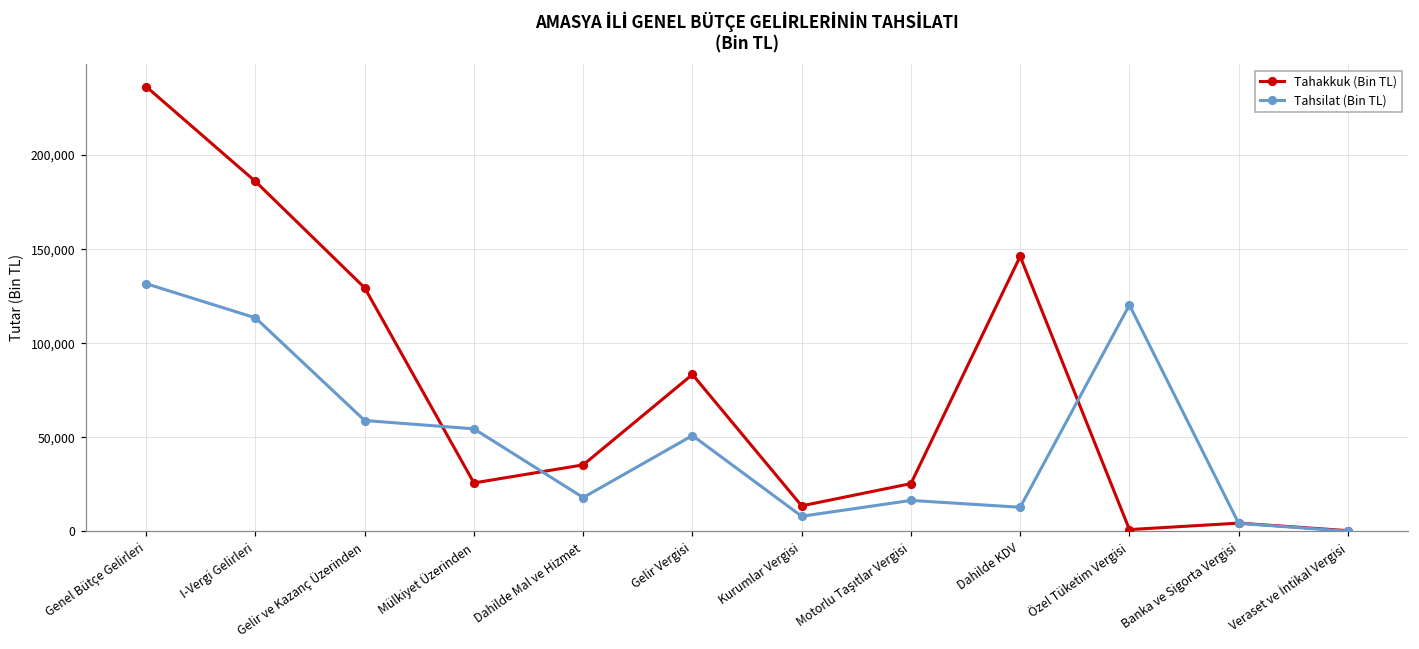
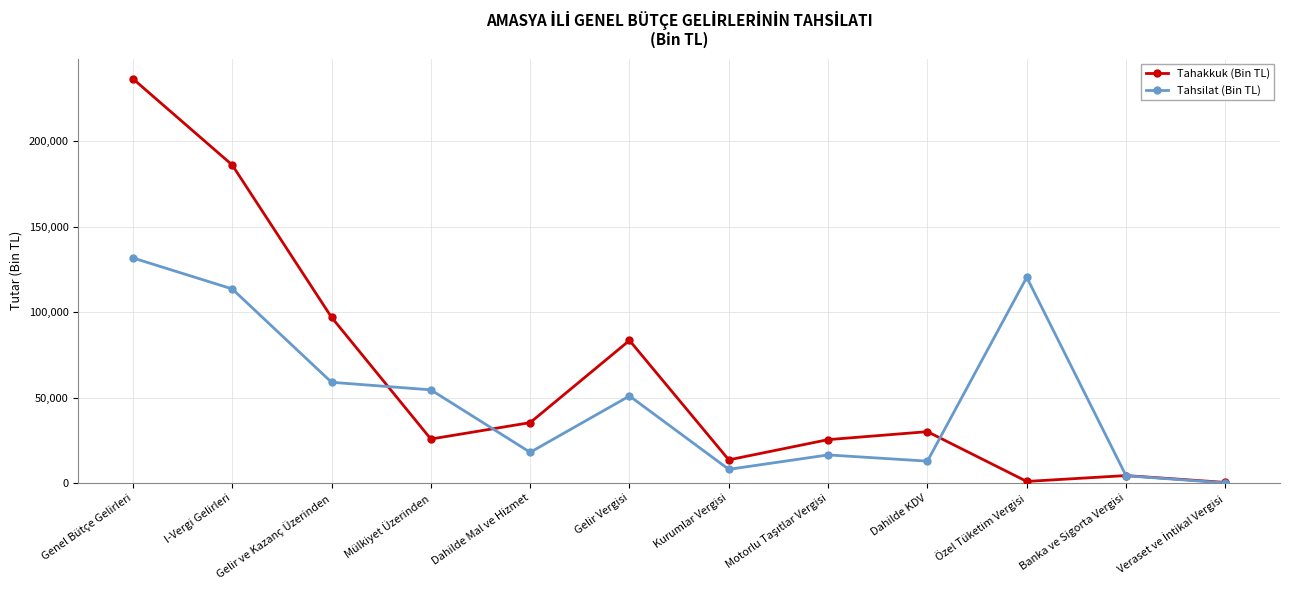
  {
    "Tahakkuk (Bin TL)": {
      "Genel Bütçe Gelirleri": "236,000",
      "I-Vergi Gelirleri": "186,000",
-     "Gelir ve Kazanç Üzerinden": "129,000",
+     "Gelir ve Kazanç Üzerinden": "97,000",
      "Mülkiyet Üzerinden": "26,000",
      "Dahilde Mal ve Hizmet": "35,000",
      "Gelir Vergisi": "83,000",
      "Kurumlar Vergisi": "14,000",
      "Motorlu Taşıtlar Vergisi": "25,000",
-     "Dahilde KDV": "146,000",
+     "Dahilde KDV": "30,000",
      "Özel Tüketim Vergisi": "1,000"
    },
    "Tahsilat (Bin TL)": {
      "Genel Bütçe Gelirleri": "132,000",
      "I-Vergi Gelirleri": "114,000",
      "Gelir ve Kazanç Üzerinden": "59,000",
      "Mülkiyet Üzerinden": "54,000",
      "Dahilde Mal ve Hizmet": "18,000",
      "Gelir Vergisi": "51,000",
      "Kurumlar Vergisi": "8,000",
      "Motorlu Taşıtlar Vergisi": "16,000",
      "Dahilde KDV": "13,000",
      "Özel Tüketim Vergisi": "120,000"
    }
  }
